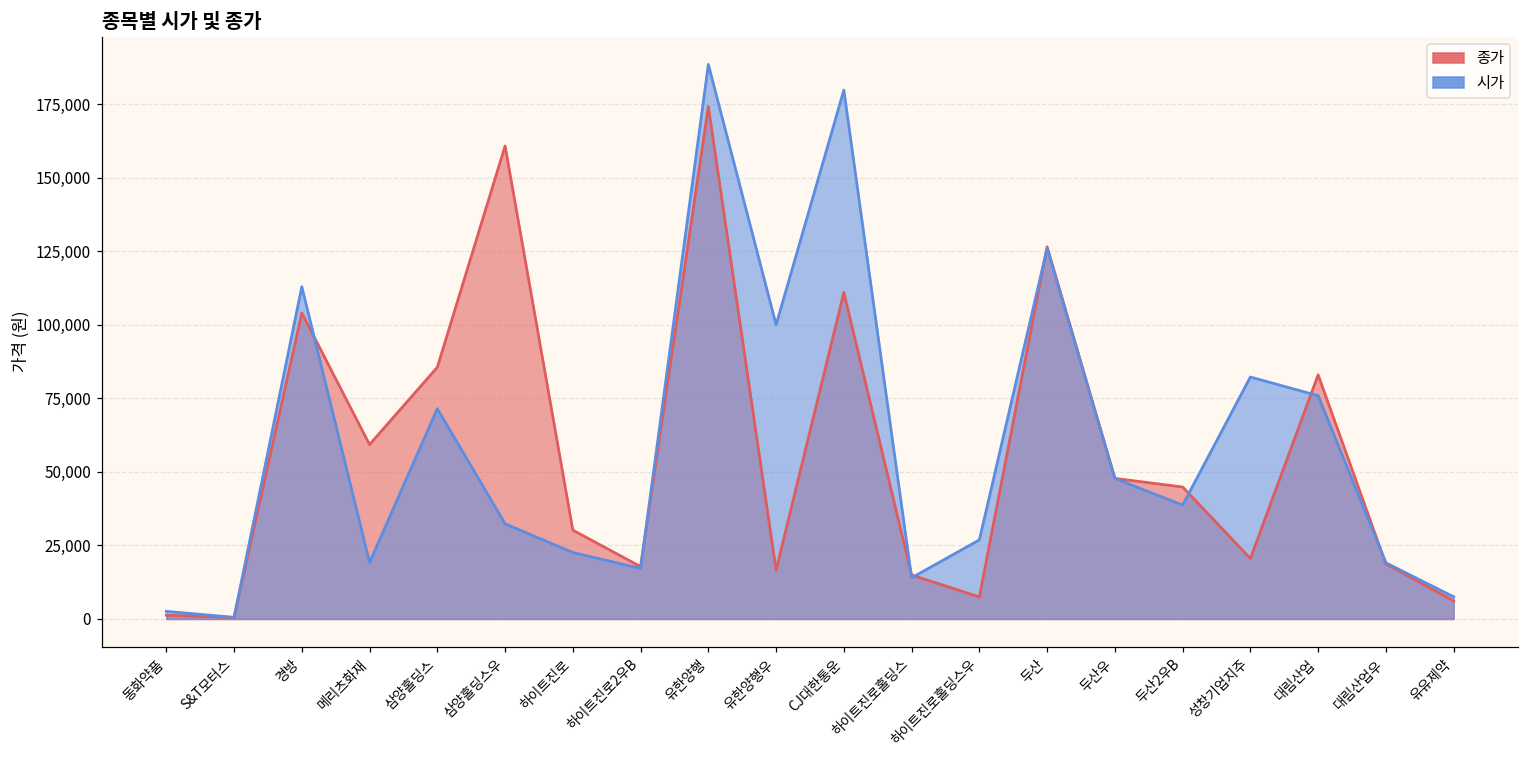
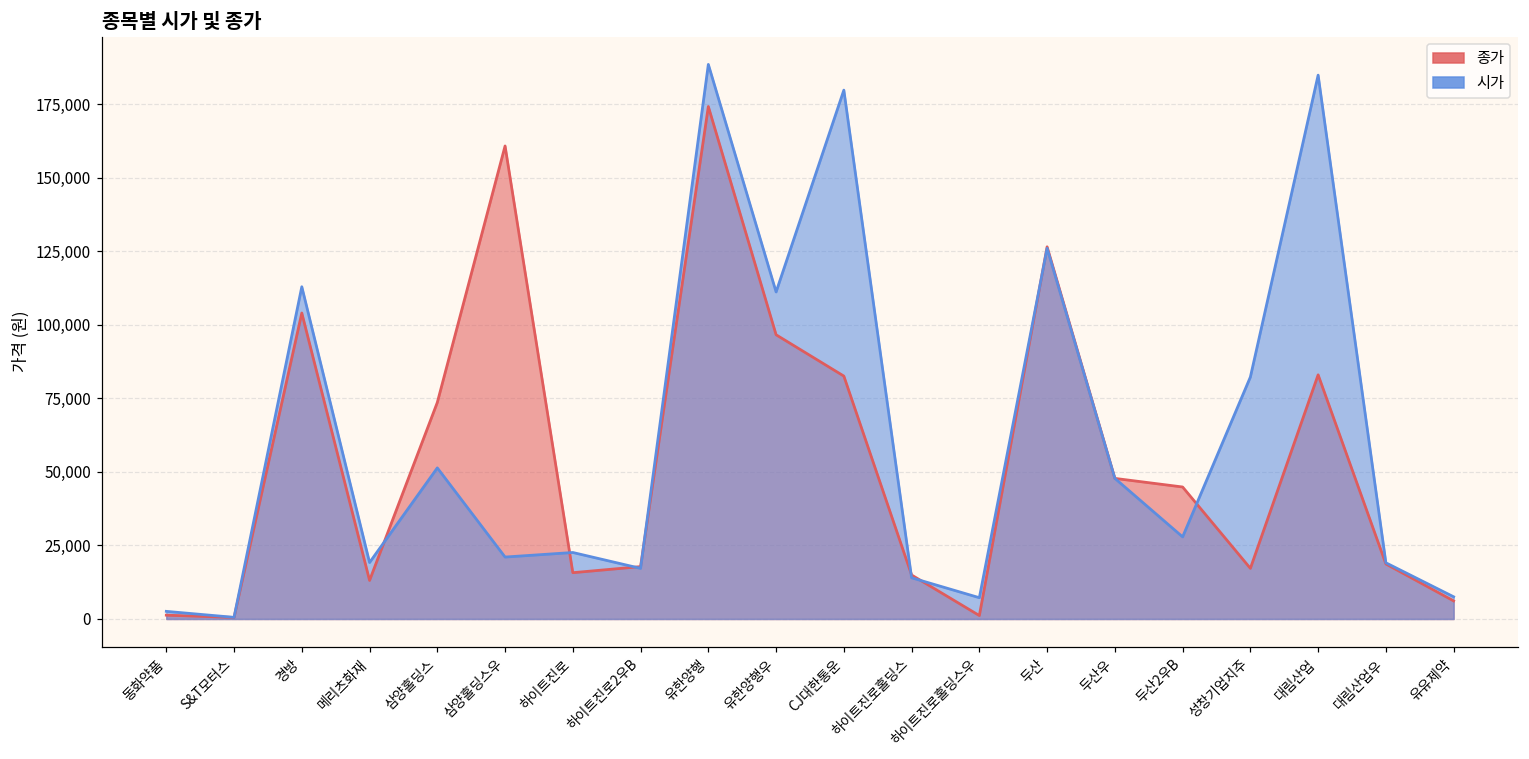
  {
    "종가": {
      "동화약품": "1,000",
      "경방": "104,000",
-     "메리츠화재": "59,000",
-     "삼양홀딩스": "86,000",
+     "메리츠화재": "13,000",
+     "삼양홀딩스": "74,000",
      "삼양홀딩스우": "161,000",
-     "하이트진로": "30,000",
+     "하이트진로": "16,000",
      "유한양행": "174,000",
-     "유한양행우": "17,000",
-     "CJ대한통운": "111,000",
-     "하이트진로홀딩스우": "7,000",
+     "유한양행우": "97,000",
+     "CJ대한통운": "83,000",
+     "하이트진로홀딩스우": "1,000",
      "두산2우B": "45,000",
-     "성창기업지주": "21,000",
+     "성창기업지주": "17,000",
      "대림산업": "83,000",
      "유유제약": "6,000"
    },
    "시가": {
      "동화약품": "3,000",
      "경방": "113,000",
      "메리츠화재": "19,000",
-     "삼양홀딩스": "72,000",
-     "삼양홀딩스우": "32,000",
+     "삼양홀딩스": "51,000",
+     "삼양홀딩스우": "21,000",
      "하이트진로": "23,000",
      "유한양행": "189,000",
-     "유한양행우": "100,000",
+     "유한양행우": "111,000",
      "CJ대한통운": "180,000",
-     "하이트진로홀딩스우": "27,000",
-     "두산2우B": "39,000",
+     "하이트진로홀딩스우": "7,000",
+     "두산2우B": "28,000",
      "성창기업지주": "82,000",
-     "대림산업": "76,000",
+     "대림산업": "185,000",
      "유유제약": "8,000"
    }
  }
